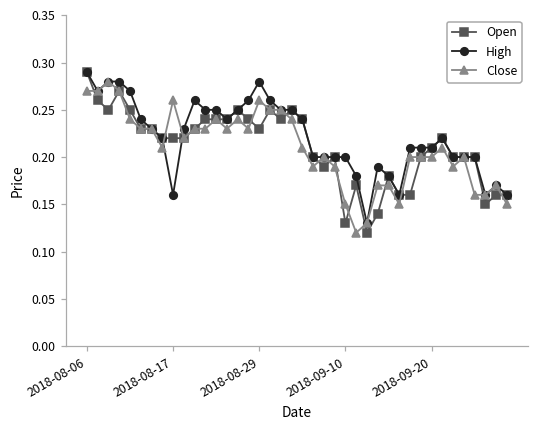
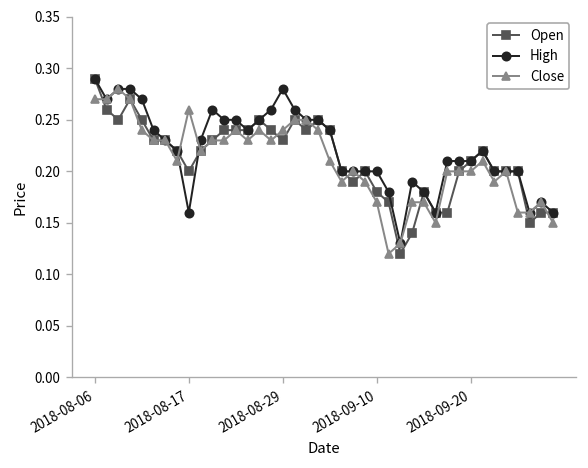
  {
    "Open": {
-     "2018-08-17": 0.22,
+     "2018-08-17": 0.20,
      "2018-08-29": 0.23,
-     "2018-09-10": 0.13
+     "2018-09-10": 0.18
    },
    "High": {
      "2018-08-17": 0.16,
      "2018-08-29": 0.28,
      "2018-09-10": 0.20
    },
    "Close": {
      "2018-08-06": 0.27,
      "2018-08-17": 0.26,
-     "2018-08-29": 0.26,
-     "2018-09-10": 0.15,
+     "2018-08-29": 0.24,
+     "2018-09-10": 0.17,
      "2018-09-20": 0.20
    }
  }
